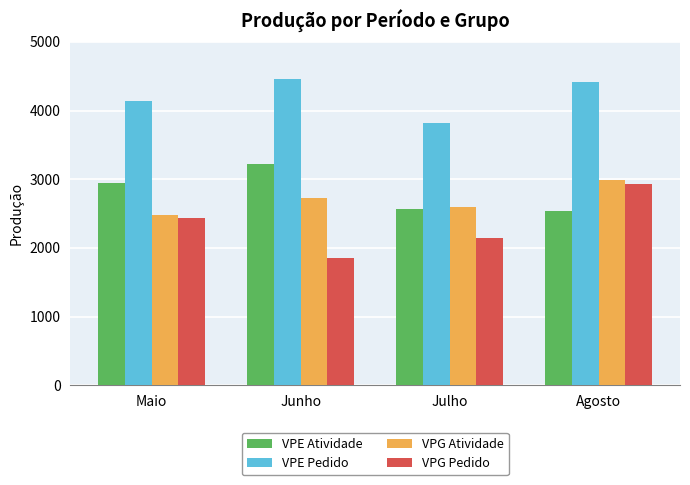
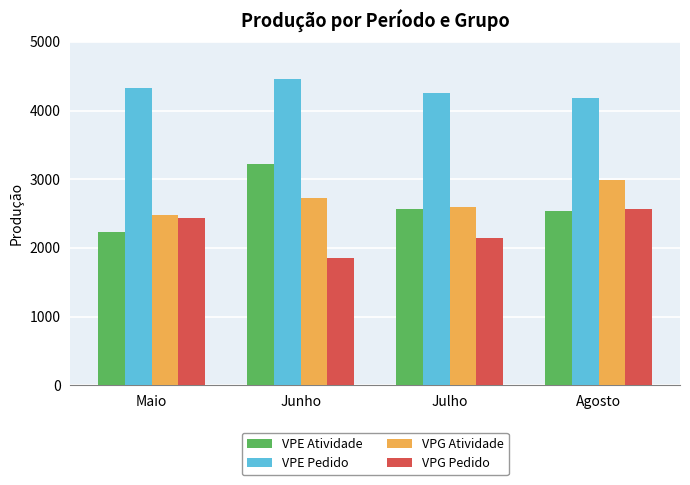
  {
    "VPE Atividade": {
-     "Maio": 2900,
+     "Maio": 2200,
      "Junho": 3200,
      "Julho": 2600,
      "Agosto": 2500
    },
    "VPE Pedido": {
-     "Maio": 4100,
+     "Maio": 4300,
      "Junho": 4500,
-     "Julho": 3800,
-     "Agosto": 4400
+     "Julho": 4300,
+     "Agosto": 4200
    },
    "VPG Atividade": {
      "Maio": 2500,
      "Junho": 2700,
      "Julho": 2600,
      "Agosto": 3000
    },
    "VPG Pedido": {
      "Maio": 2400,
      "Junho": 1800,
      "Julho": 2100,
-     "Agosto": 2900
+     "Agosto": 2600
    }
  }
